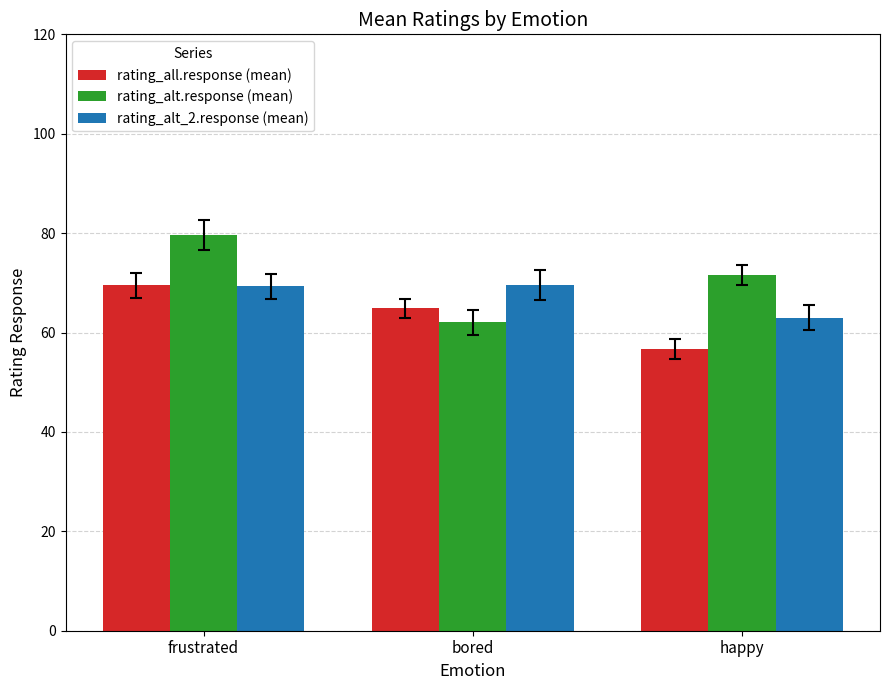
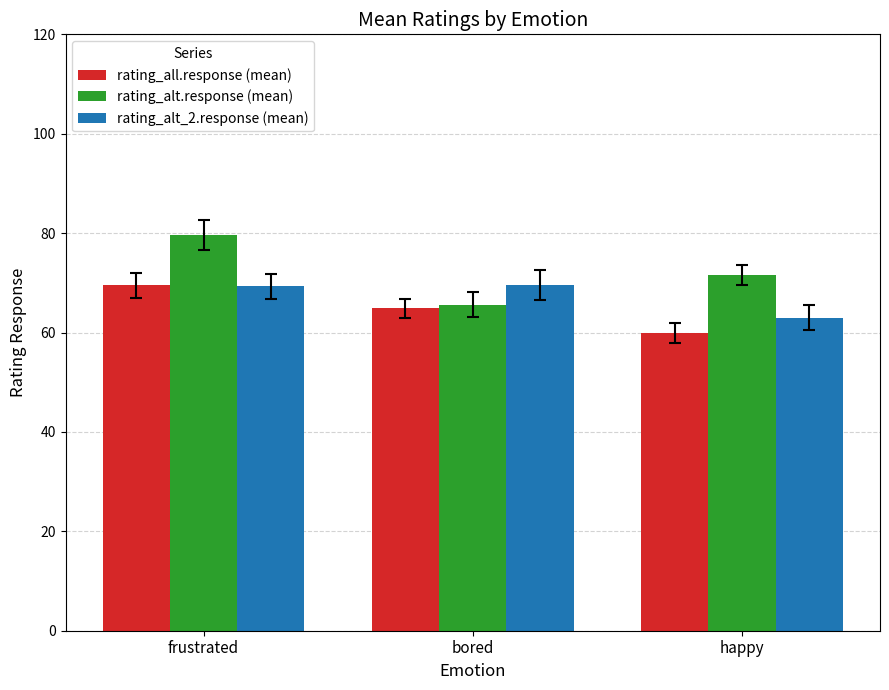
  {
    "rating_all.response (mean)": {
      "frustrated": 70,
      "bored": 65,
-     "happy": 57
+     "happy": 60
    },
    "rating_alt.response (mean)": {
      "frustrated": 80,
-     "bored": 62,
+     "bored": 66,
      "happy": 72
    }
  }
